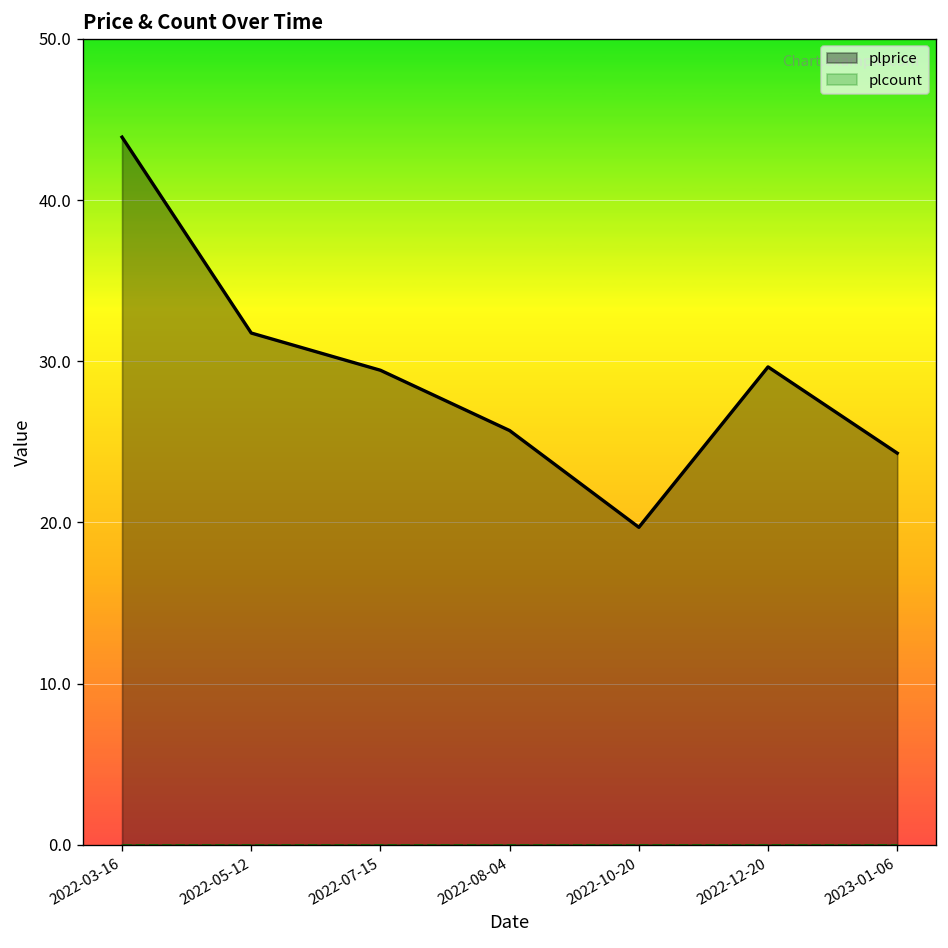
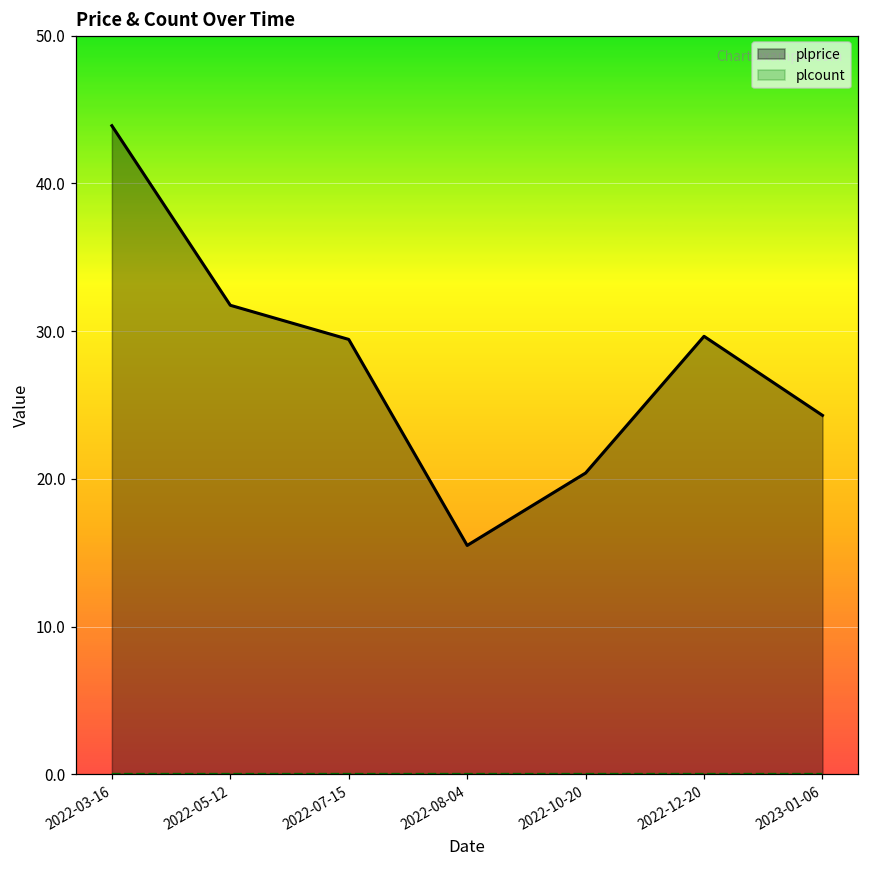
  {
    "plprice": {
      "2022-03-16": 43.9,
      "2022-05-12": 31.8,
      "2022-07-15": 29.4,
-     "2022-08-04": 25.7,
-     "2022-10-20": 19.7,
+     "2022-08-04": 15.5,
+     "2022-10-20": 20.4,
      "2022-12-20": 29.7,
      "2023-01-06": 24.3
    },
    "plcount": {
      "2022-03-16": 0.0,
      "2022-05-12": 0.0,
      "2022-07-15": 0.0,
      "2022-08-04": 0.0,
      "2022-10-20": 0.0,
      "2022-12-20": 0.0,
      "2023-01-06": 0.0
    }
  }
